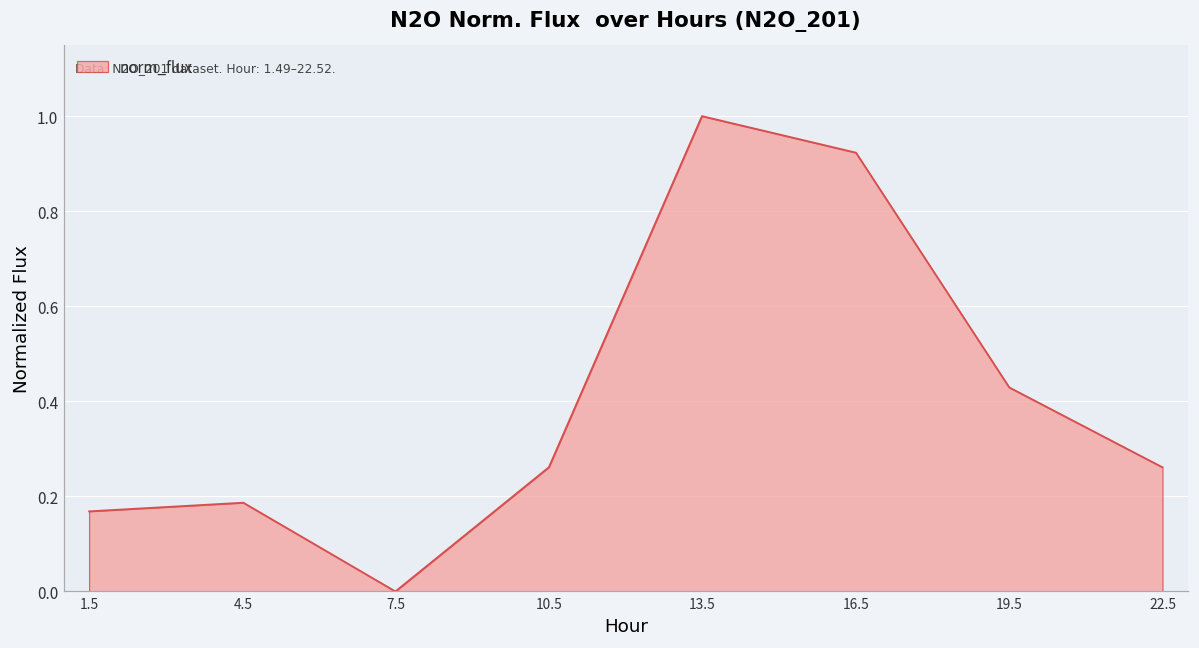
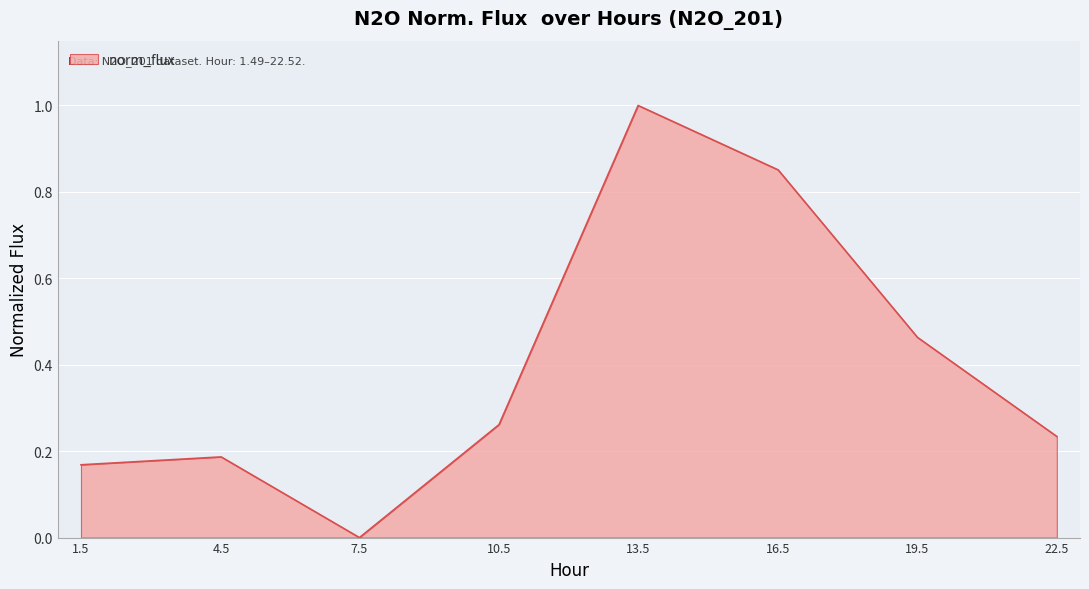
  {
    "1.5": 0.17,
    "4.5": 0.19,
    "7.5": 0.00,
    "10.5": 0.26,
    "13.5": 1.00,
-   "16.5": 0.92,
-   "19.5": 0.43,
-   "22.5": 0.26
+   "16.5": 0.85,
+   "19.5": 0.46,
+   "22.5": 0.23
  }
